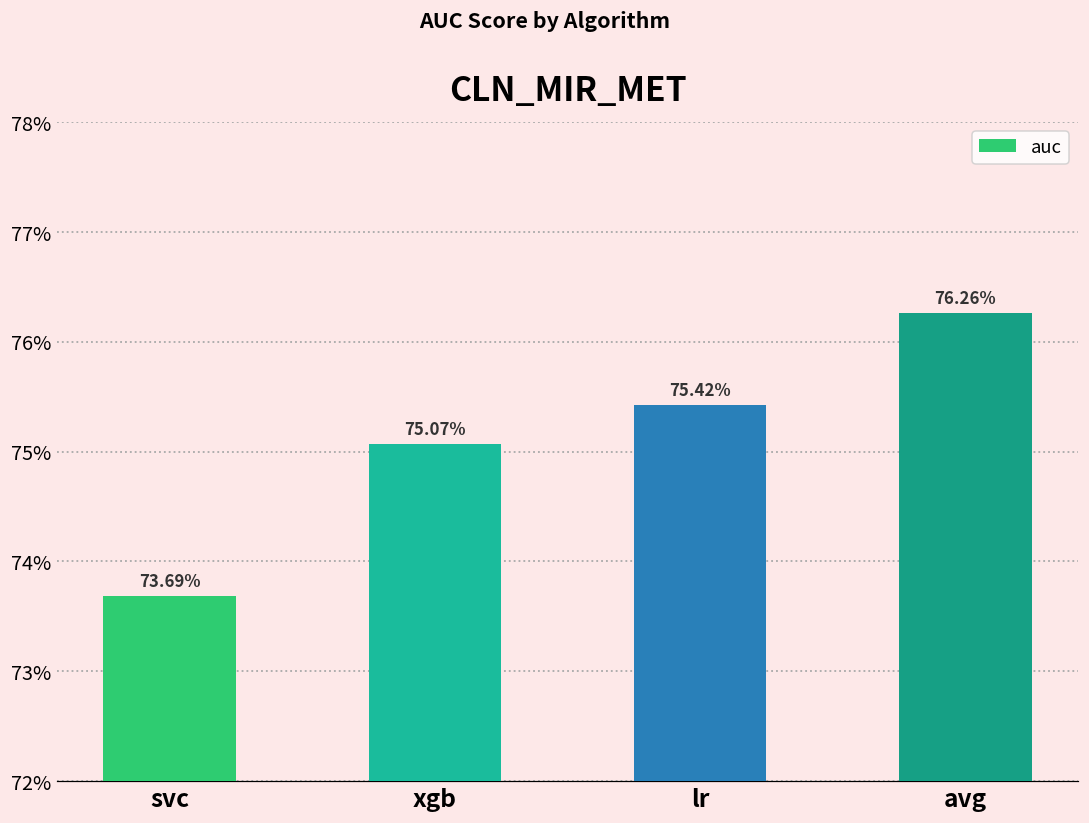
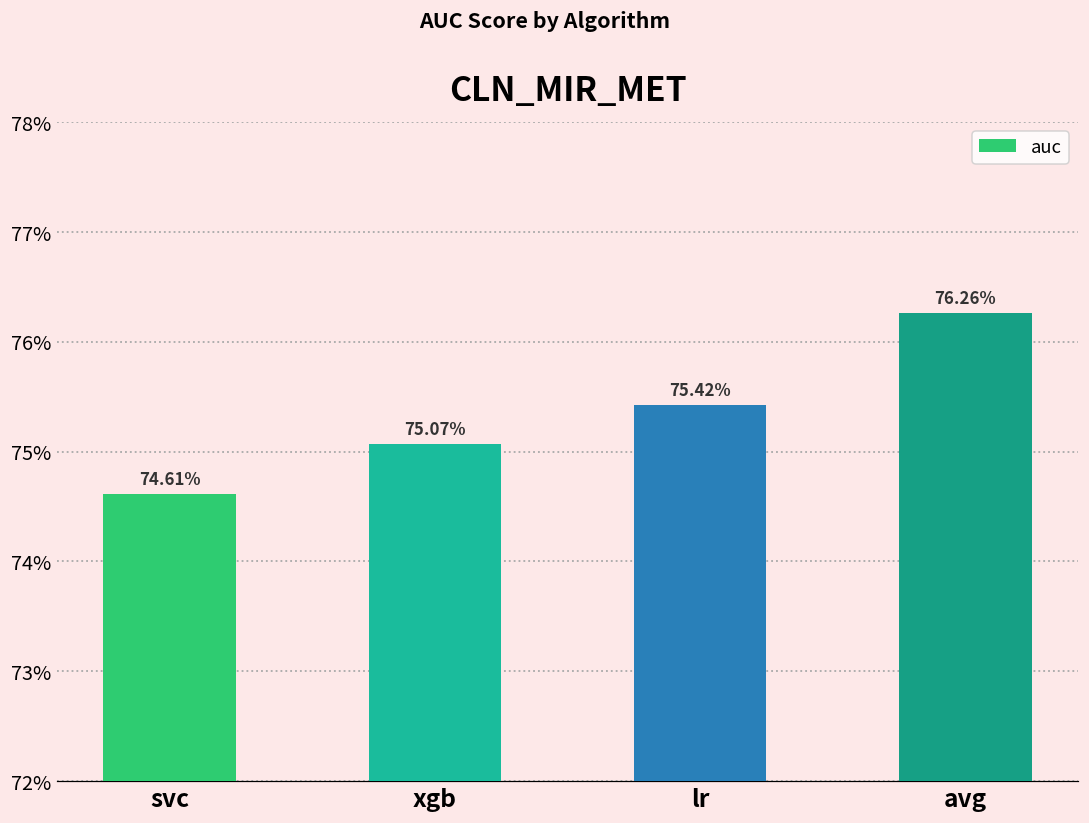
  {
-   "svc": "73.69%",
+   "svc": "74.61%",
    "xgb": "75.07%",
    "lr": "75.42%",
    "avg": "76.26%"
  }
